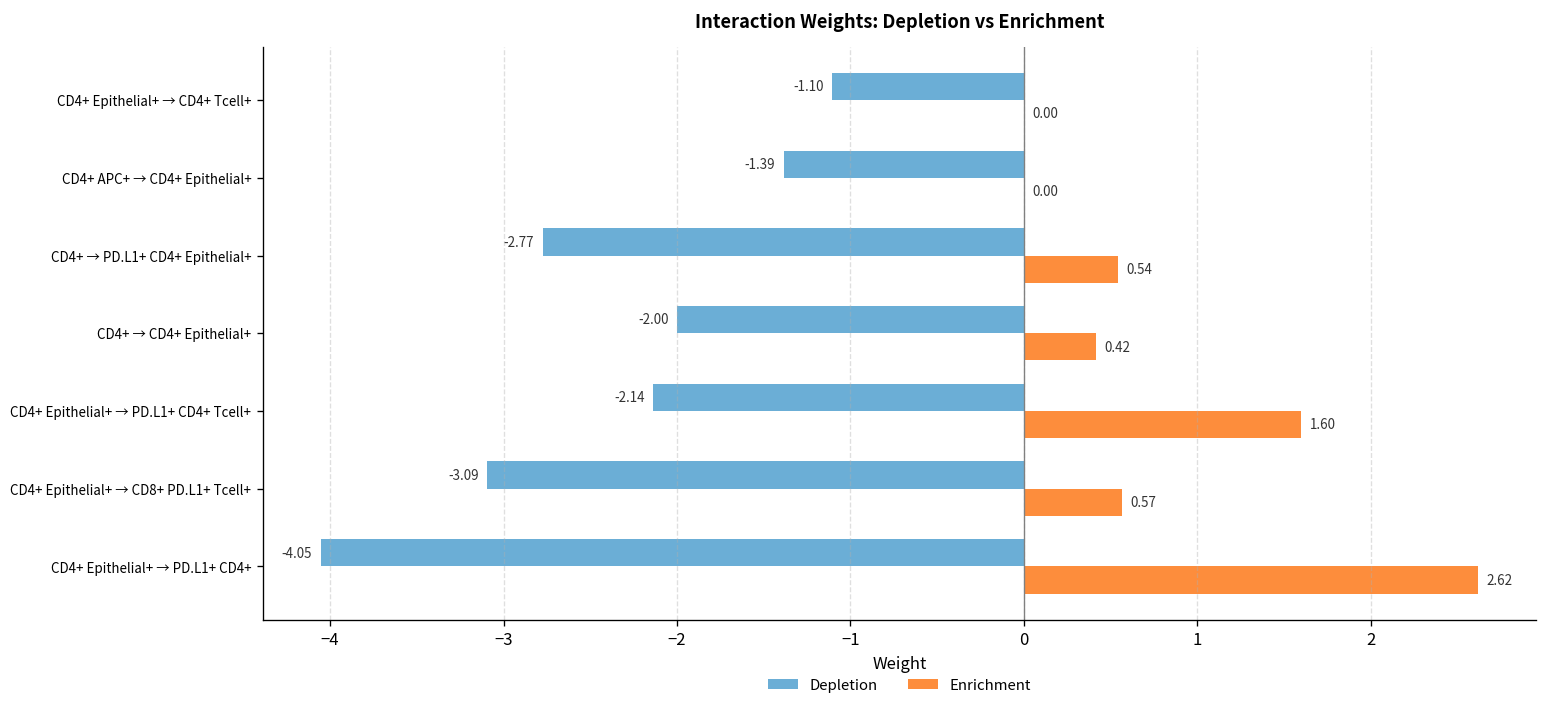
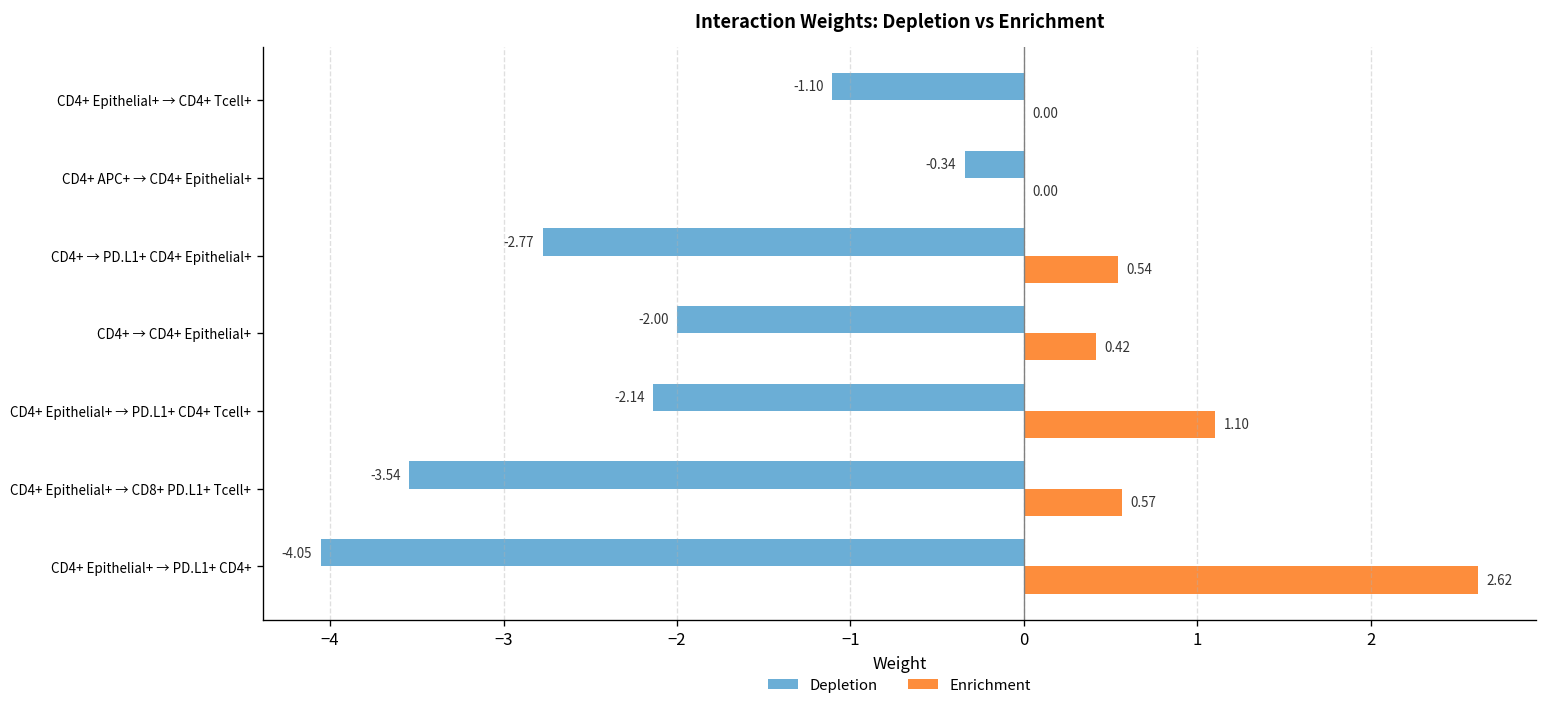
  {
    "Depletion": {
      "CD4+ Epithelial+ → CD4+ Tcell+": -1.10,
-     "CD4+ APC+ → CD4+ Epithelial+": -1.39,
+     "CD4+ APC+ → CD4+ Epithelial+": -0.34,
      "CD4+ → PD.L1+ CD4+ Epithelial+": -2.77,
      "CD4+ → CD4+ Epithelial+": -2.00,
      "CD4+ Epithelial+ → PD.L1+ CD4+ Tcell+": -2.14,
-     "CD4+ Epithelial+ → CD8+ PD.L1+ Tcell+": -3.09,
+     "CD4+ Epithelial+ → CD8+ PD.L1+ Tcell+": -3.54,
      "CD4+ Epithelial+ → PD.L1+ CD4+": -4.05
    },
    "Enrichment": {
      "CD4+ Epithelial+ → CD4+ Tcell+": 0.00,
      "CD4+ APC+ → CD4+ Epithelial+": 0.00,
      "CD4+ → PD.L1+ CD4+ Epithelial+": 0.54,
      "CD4+ → CD4+ Epithelial+": 0.42,
-     "CD4+ Epithelial+ → PD.L1+ CD4+ Tcell+": 1.60,
+     "CD4+ Epithelial+ → PD.L1+ CD4+ Tcell+": 1.10,
      "CD4+ Epithelial+ → CD8+ PD.L1+ Tcell+": 0.57,
      "CD4+ Epithelial+ → PD.L1+ CD4+": 2.62
    }
  }
